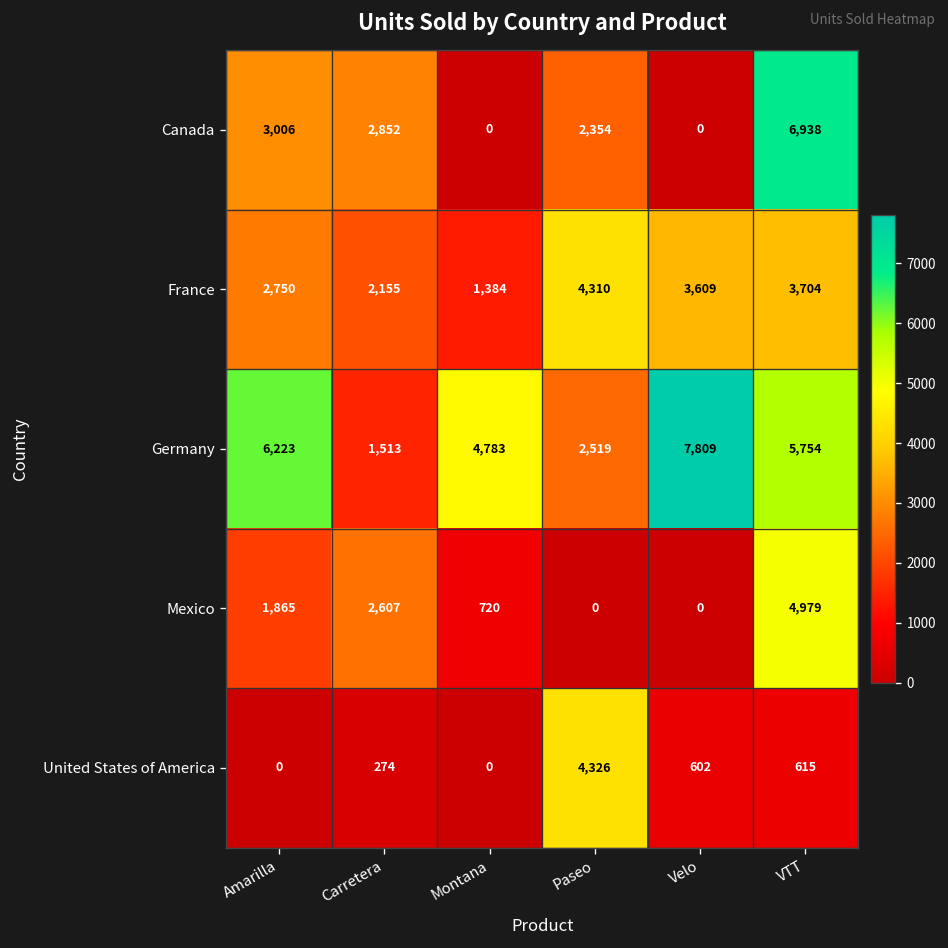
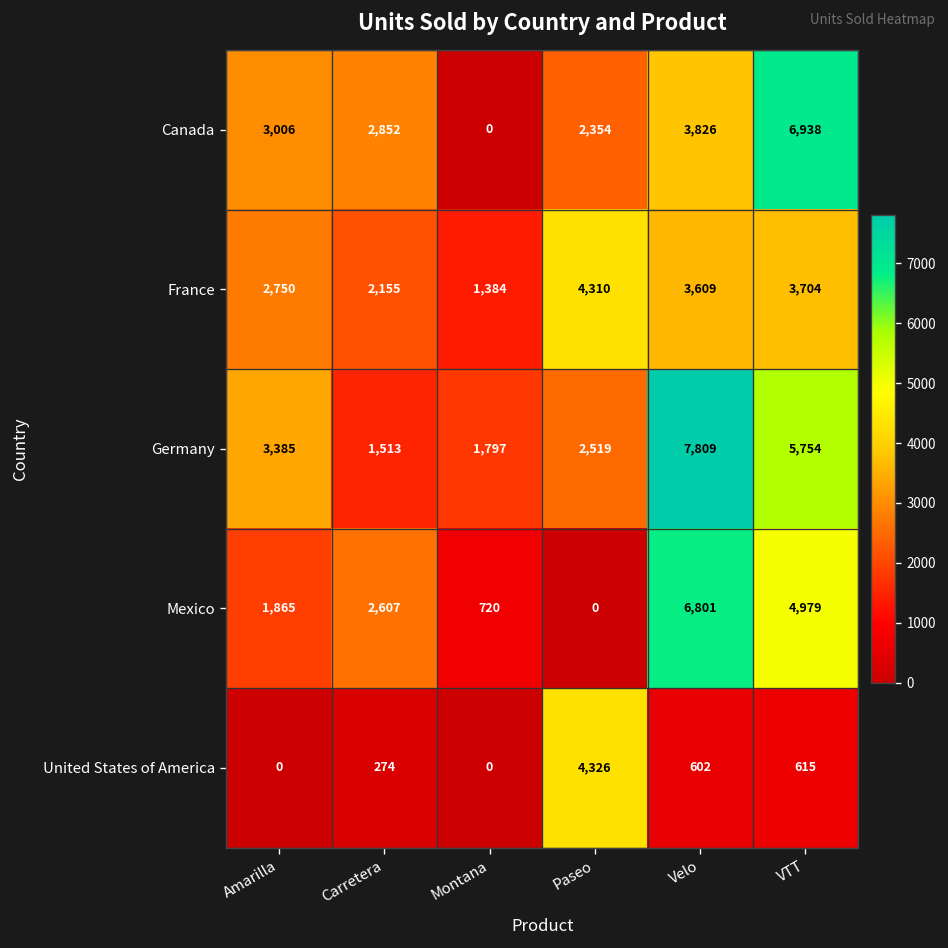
  {
    "Canada": {
      "Amarilla": "3,006",
      "Carretera": "2,852",
      "Montana": "0",
      "Paseo": "2,354",
-     "Velo": "0",
+     "Velo": "3,826",
      "VTT": "6,938"
    },
    "France": {
      "Amarilla": "2,750",
      "Carretera": "2,155",
      "Montana": "1,384",
      "Paseo": "4,310",
      "Velo": "3,609",
      "VTT": "3,704"
    },
    "Germany": {
-     "Amarilla": "6,223",
+     "Amarilla": "3,385",
      "Carretera": "1,513",
-     "Montana": "4,783",
+     "Montana": "1,797",
      "Paseo": "2,519",
      "Velo": "7,809",
      "VTT": "5,754"
    },
    "Mexico": {
      "Amarilla": "1,865",
      "Carretera": "2,607",
      "Montana": "720",
      "Paseo": "0",
-     "Velo": "0",
+     "Velo": "6,801",
      "VTT": "4,979"
    },
    "United States of America": {
      "Amarilla": "0",
      "Carretera": "274",
      "Montana": "0",
      "Paseo": "4,326",
      "Velo": "602",
      "VTT": "615"
    }
  }
